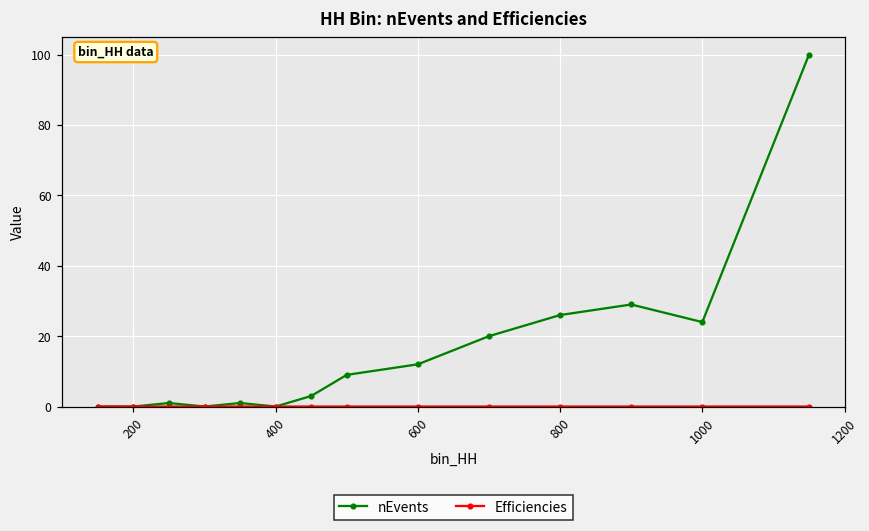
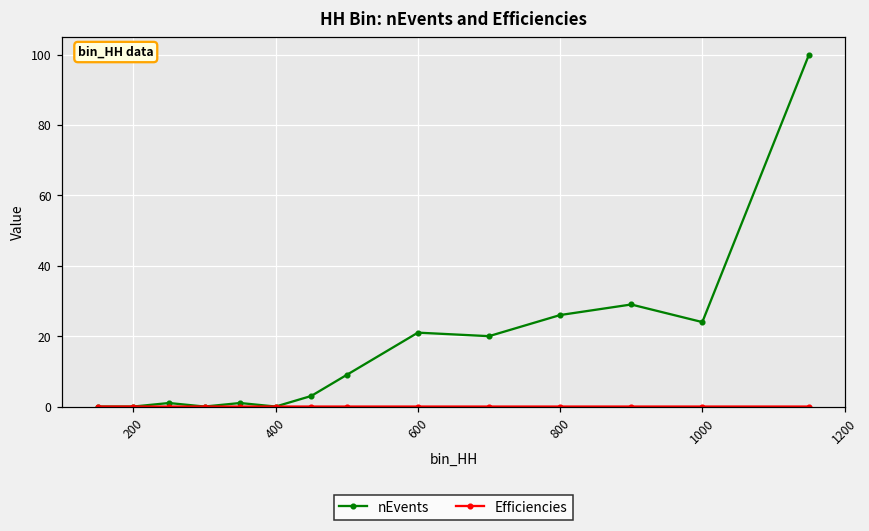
  {
    "nEvents": {
-     "600": 12,
+     "600": 21,
      "800": 26,
      "1000": 24
    },
    "Efficiencies": {
      "600": 0,
      "800": 0,
      "1000": 0
    }
  }
